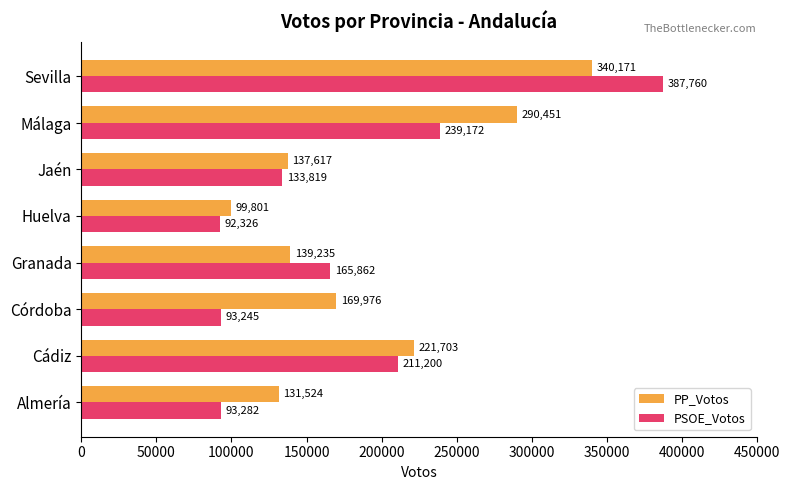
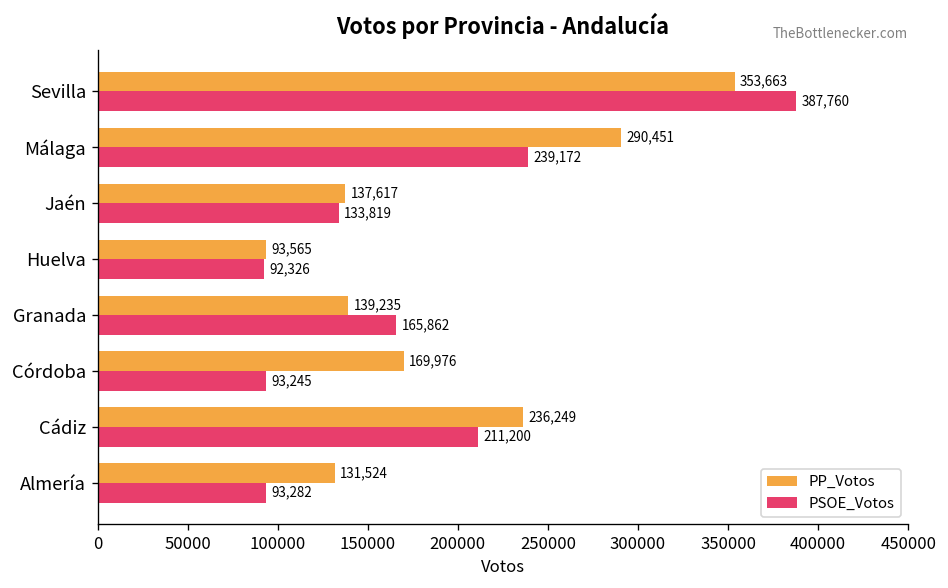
  {
    "PP_Votos": {
-     "Sevilla": "340,171",
+     "Sevilla": "353,663",
      "Málaga": "290,451",
      "Jaén": "137,617",
-     "Huelva": "99,801",
+     "Huelva": "93,565",
      "Granada": "139,235",
      "Córdoba": "169,976",
-     "Cádiz": "221,703",
+     "Cádiz": "236,249",
      "Almería": "131,524"
    },
    "PSOE_Votos": {
      "Sevilla": "387,760",
      "Málaga": "239,172",
      "Jaén": "133,819",
      "Huelva": "92,326",
      "Granada": "165,862",
      "Córdoba": "93,245",
      "Cádiz": "211,200",
      "Almería": "93,282"
    }
  }
